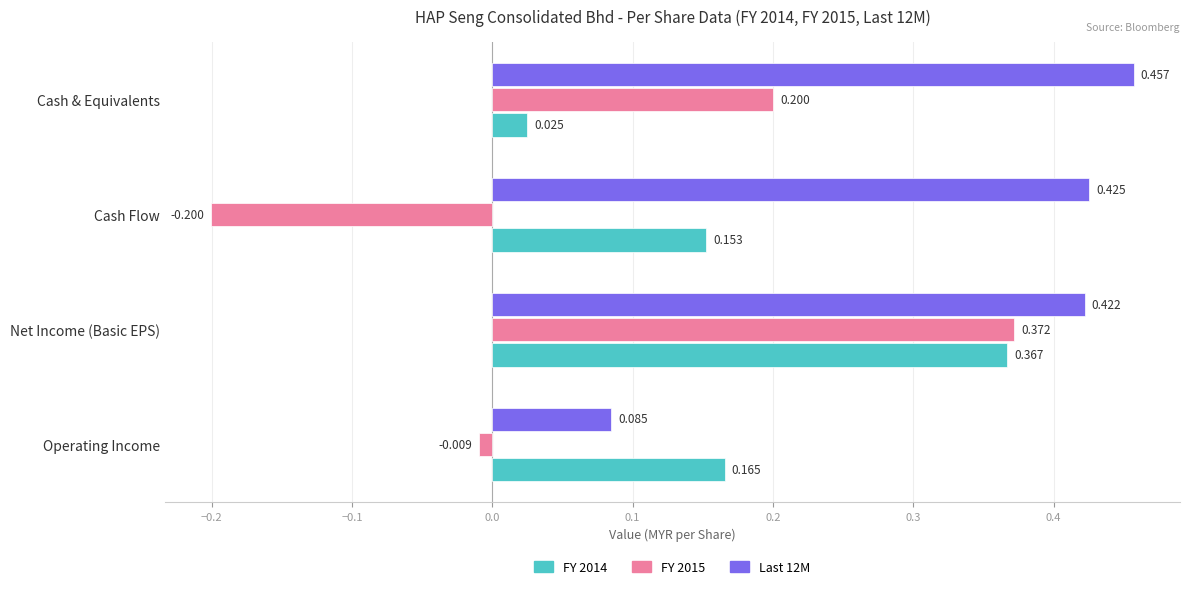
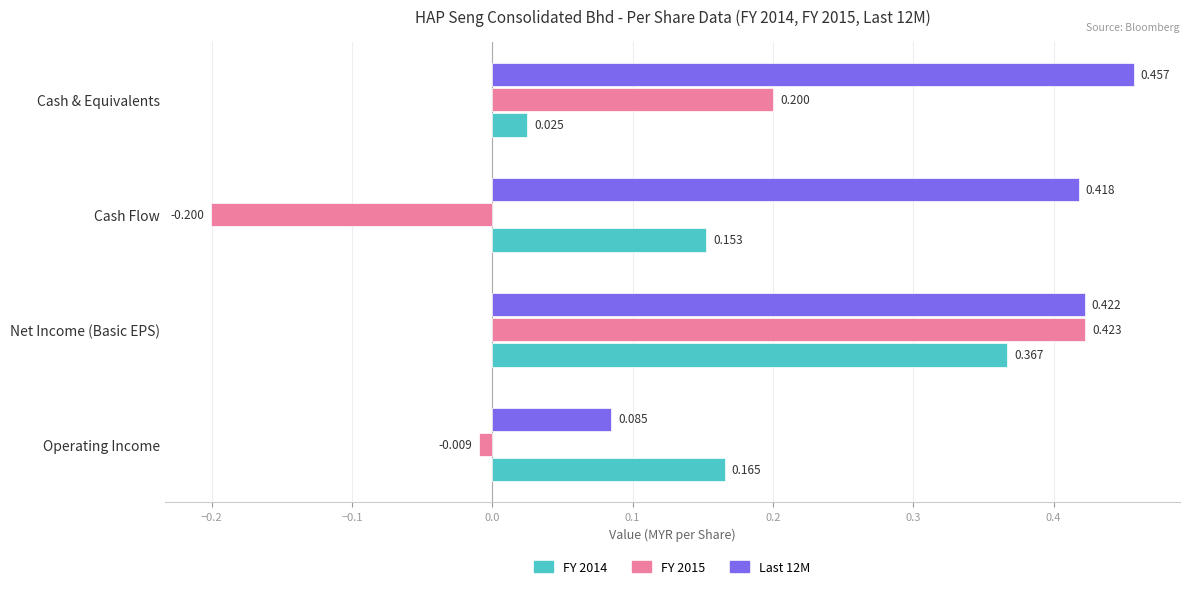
  {
    "FY 2014": {
      "Cash & Equivalents": 0.025,
      "Cash Flow": 0.153,
      "Net Income (Basic EPS)": 0.367,
      "Operating Income": 0.165
    },
    "FY 2015": {
      "Cash & Equivalents": 0.200,
      "Cash Flow": -0.200,
-     "Net Income (Basic EPS)": 0.372,
+     "Net Income (Basic EPS)": 0.423,
      "Operating Income": -0.009
    },
    "Last 12M": {
      "Cash & Equivalents": 0.457,
-     "Cash Flow": 0.425,
+     "Cash Flow": 0.418,
      "Net Income (Basic EPS)": 0.422,
      "Operating Income": 0.085
    }
  }
